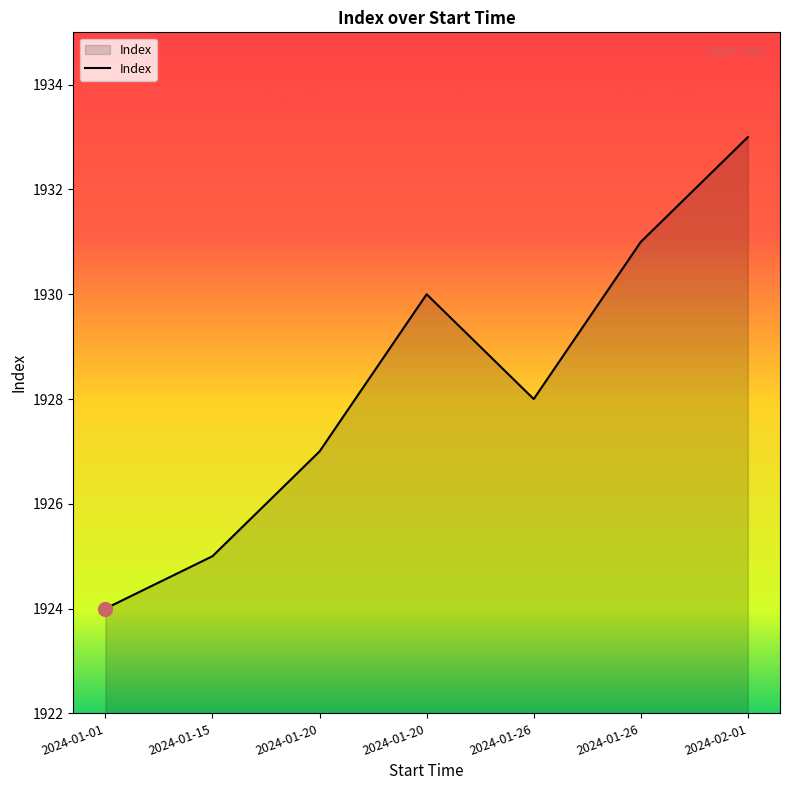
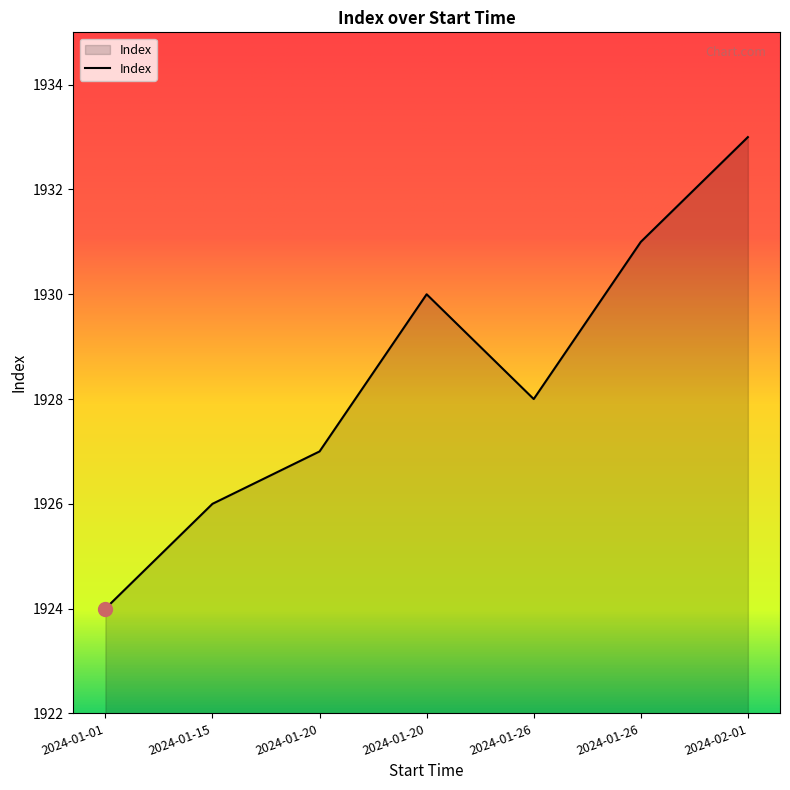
  {
    "Index": {
-     "2024-01-15": 1925,
+     "2024-01-15": 1926,
      "2024-02-01": 1933
    }
  }
